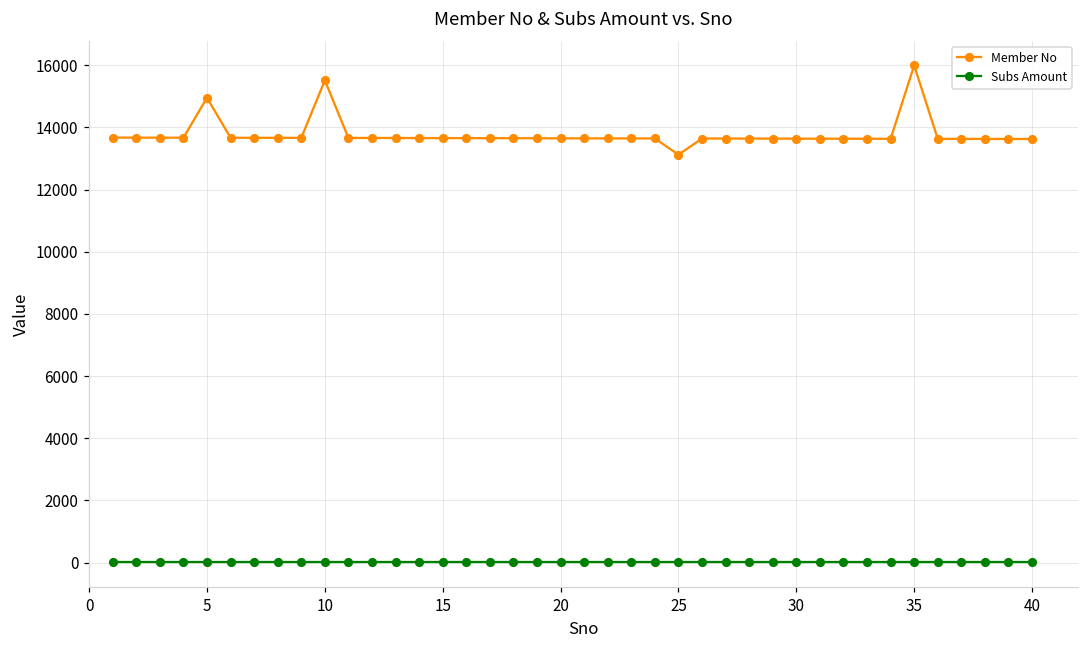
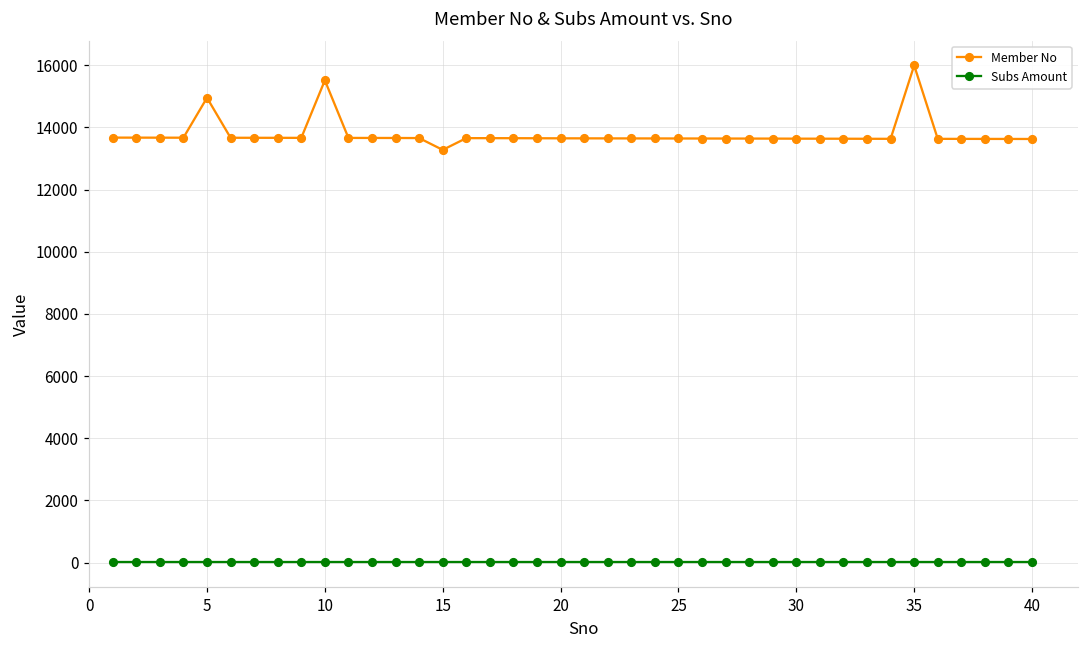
  {
    "Member No": {
      "5": 15000,
      "10": 15500,
-     "15": 13700,
+     "15": 13300,
      "20": 13700,
-     "25": 13100,
+     "25": 13600,
      "30": 13600,
      "35": 16000,
      "40": 13600
    },
    "Subs Amount": {
      "5": 0,
      "10": 0,
      "15": 0,
      "20": 0,
      "25": 0,
      "30": 0,
      "35": 0,
      "40": 0
    }
  }
